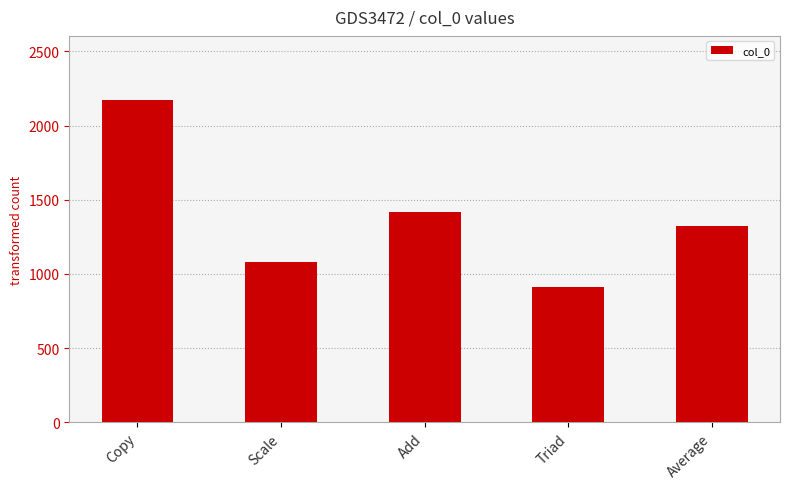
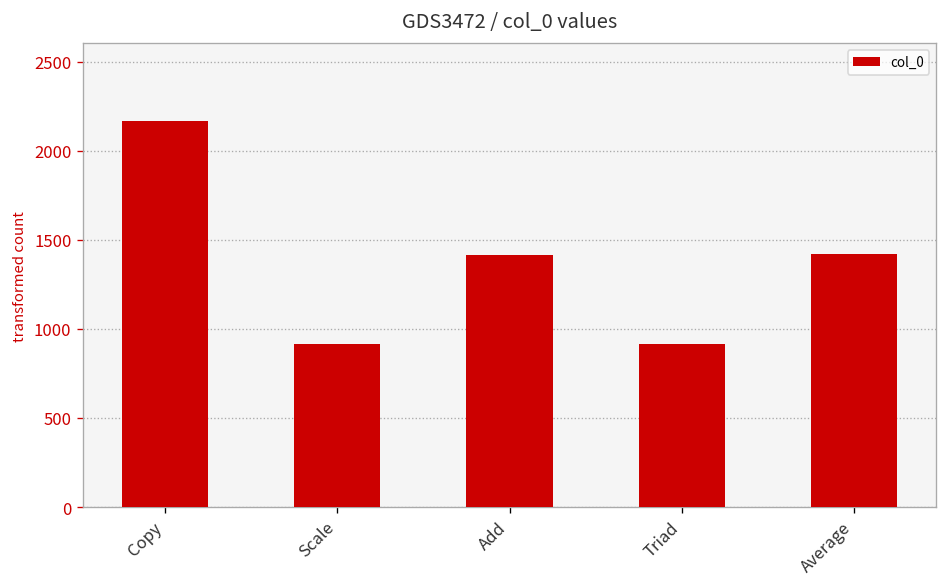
  {
    "Copy": 2170,
-   "Scale": 1080,
+   "Scale": 910,
    "Add": 1420,
    "Triad": 910,
-   "Average": 1320
+   "Average": 1420
  }
